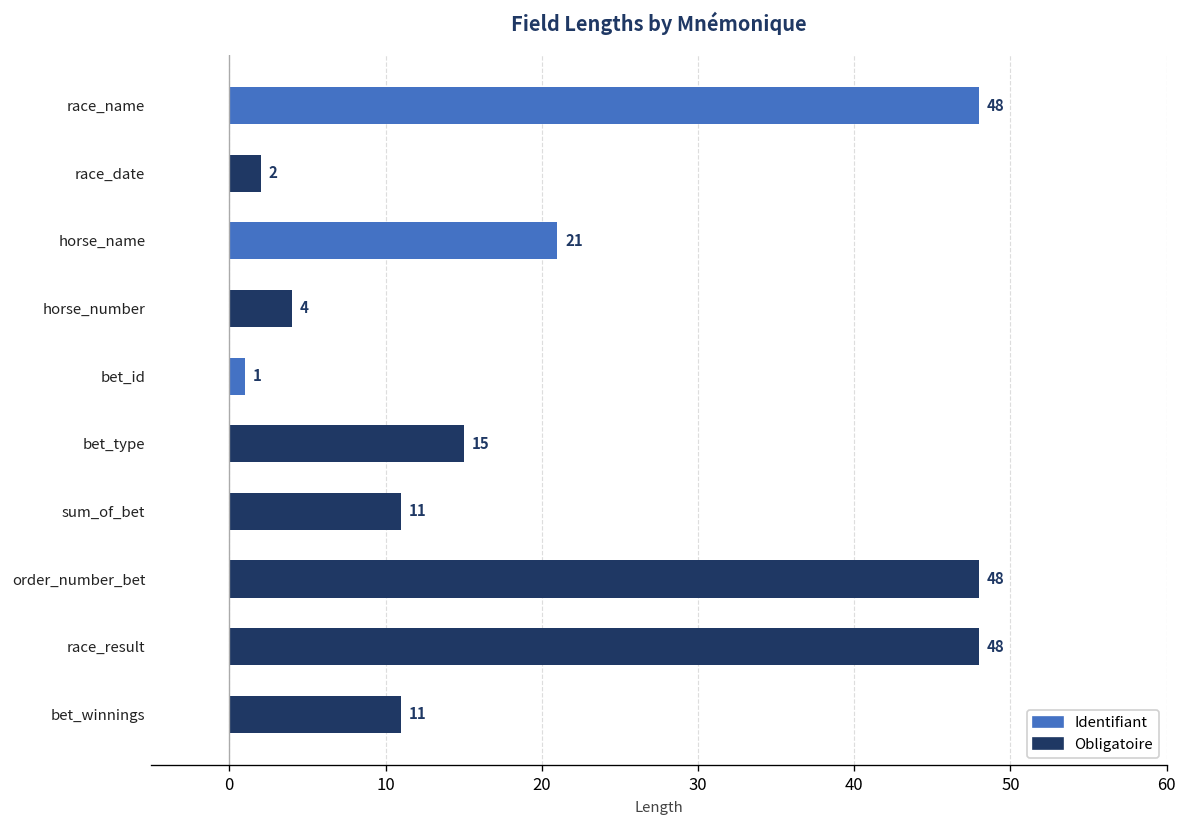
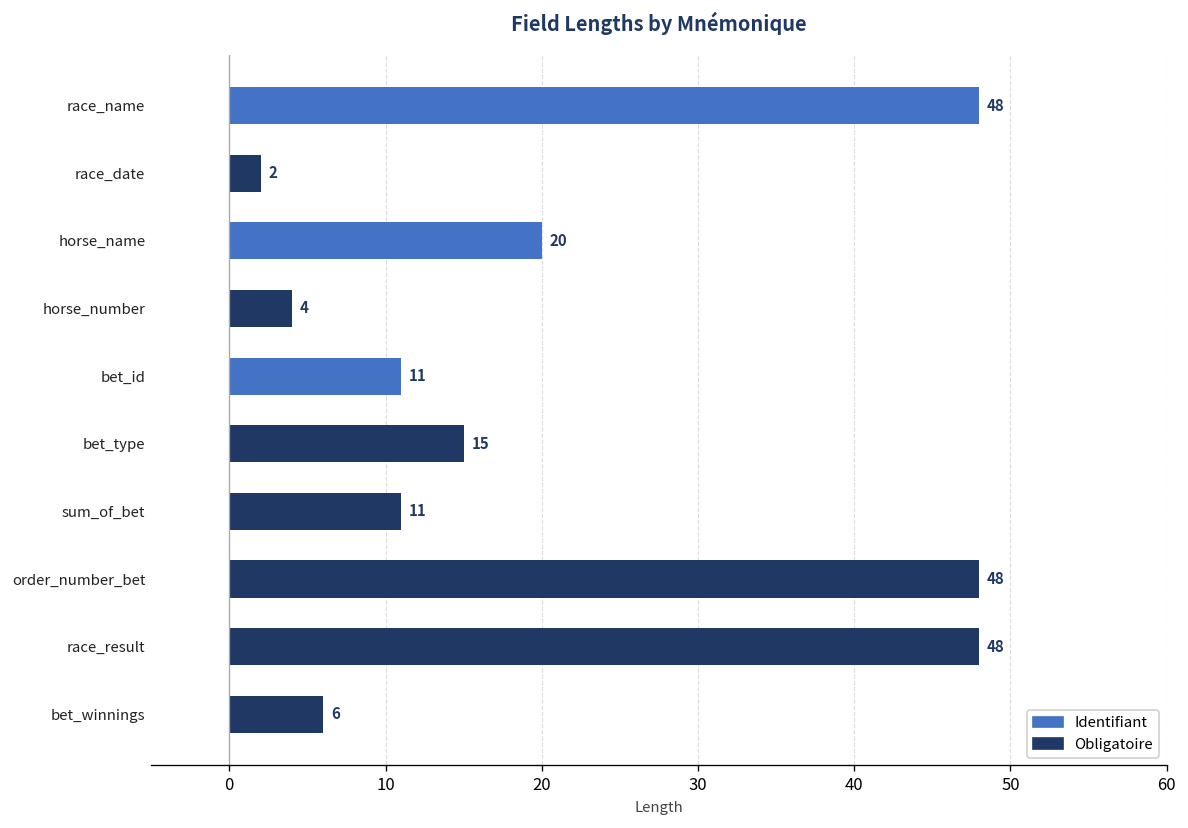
  {
    "race_name": 48,
    "race_date": 2,
-   "horse_name": 21,
+   "horse_name": 20,
    "horse_number": 4,
-   "bet_id": 1,
+   "bet_id": 11,
    "bet_type": 15,
    "sum_of_bet": 11,
    "order_number_bet": 48,
    "race_result": 48,
-   "bet_winnings": 11
+   "bet_winnings": 6
  }
